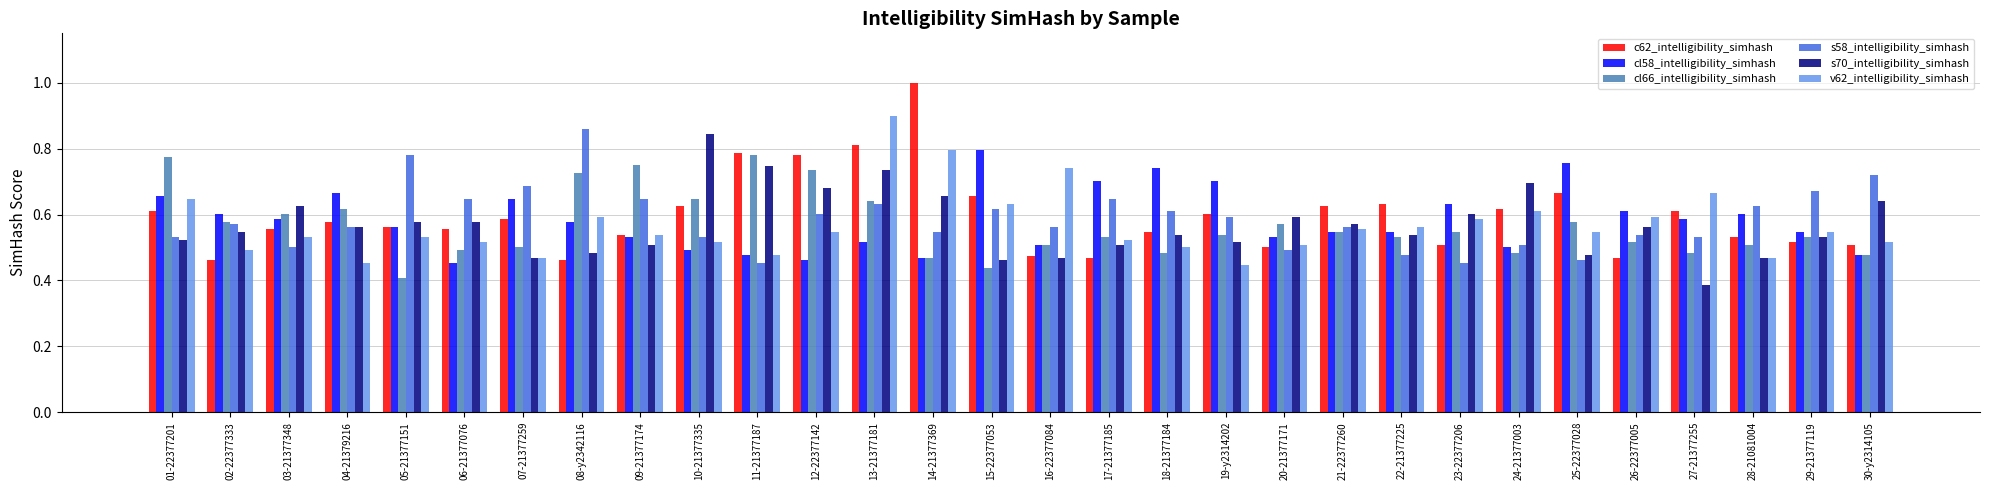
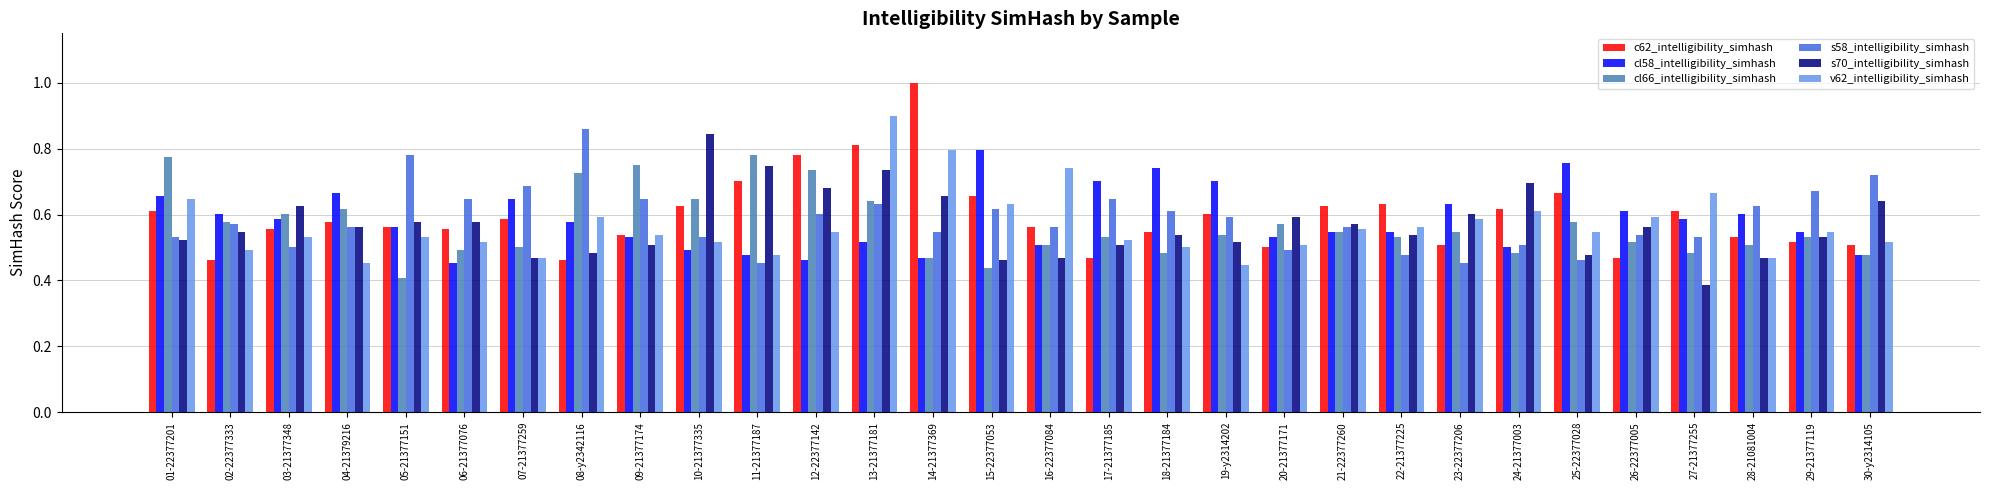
  {
    "c62_intelligibility_simhash": {
      "01-22377201": 0.61,
      "02-22377333": 0.46,
      "03-21377348": 0.55,
      "04-21379216": 0.58,
      "05-21377151": 0.56,
      "06-21377076": 0.55,
      "07-21377259": 0.59,
      "08-y2342116": 0.46,
      "09-21377174": 0.54,
      "10-21377335": 0.63,
-     "11-21377187": 0.79,
+     "11-21377187": 0.70,
      "12-22377142": 0.78,
      "13-21377181": 0.81,
      "14-21377369": 1.00,
      "15-22377053": 0.66,
-     "16-22377084": 0.48,
+     "16-22377084": 0.56,
      "17-21377185": 0.47,
      "18-21377184": 0.55,
      "19-y2314202": 0.60,
      "20-21377171": 0.50,
      "21-22377260": 0.63,
      "22-21377225": 0.63,
      "23-22377206": 0.51,
      "24-21377003": 0.62,
      "25-22377028": 0.66,
      "26-22377005": 0.47,
      "27-21377255": 0.61,
      "28-21081004": 0.53,
      "29-21377119": 0.52,
      "30-y2314105": 0.51
    },
    "cl58_intelligibility_simhash": {
      "01-22377201": 0.66,
      "02-22377333": 0.60,
      "03-21377348": 0.59,
      "04-21379216": 0.66,
      "05-21377151": 0.56,
      "06-21377076": 0.45,
      "07-21377259": 0.65,
      "08-y2342116": 0.58,
      "09-21377174": 0.53,
      "10-21377335": 0.49,
      "11-21377187": 0.48,
      "12-22377142": 0.46,
      "13-21377181": 0.52,
      "14-21377369": 0.47,
      "15-22377053": 0.80,
      "16-22377084": 0.51,
      "17-21377185": 0.70,
      "18-21377184": 0.74,
      "19-y2314202": 0.70,
      "20-21377171": 0.53,
      "21-22377260": 0.55,
      "22-21377225": 0.55,
      "23-22377206": 0.63,
      "24-21377003": 0.50,
      "25-22377028": 0.76,
      "26-22377005": 0.61,
      "27-21377255": 0.59,
      "28-21081004": 0.60,
      "29-21377119": 0.55,
      "30-y2314105": 0.48
    },
    "s70_intelligibility_simhash": {
      "01-22377201": 0.52,
      "02-22377333": 0.55,
      "03-21377348": 0.63,
      "04-21379216": 0.56,
      "05-21377151": 0.58,
      "06-21377076": 0.58,
      "07-21377259": 0.47,
      "08-y2342116": 0.48,
      "09-21377174": 0.51,
      "10-21377335": 0.84,
      "11-21377187": 0.75,
      "12-22377142": 0.68,
      "13-21377181": 0.73,
      "14-21377369": 0.66,
      "15-22377053": 0.46,
      "16-22377084": 0.47,
      "17-21377185": 0.51,
      "18-21377184": 0.54,
      "19-y2314202": 0.52,
      "20-21377171": 0.59,
      "21-22377260": 0.57,
      "22-21377225": 0.54,
      "23-22377206": 0.60,
      "24-21377003": 0.70,
      "25-22377028": 0.48,
      "26-22377005": 0.56,
      "27-21377255": 0.39,
      "28-21081004": 0.47,
      "29-21377119": 0.53,
      "30-y2314105": 0.64
    }
  }
